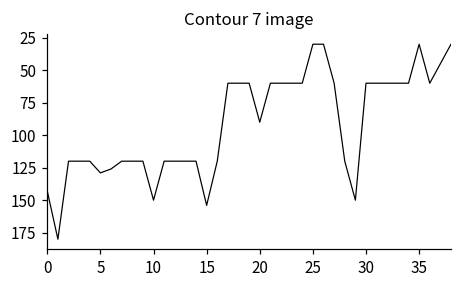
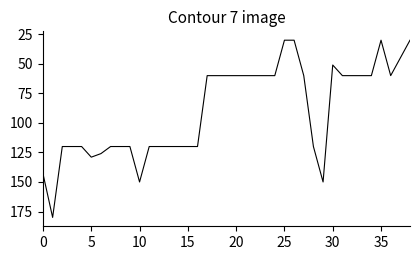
  {
    "0": 143,
    "5": 129,
    "10": 150,
-   "15": 154,
-   "20": 90,
+   "15": 120,
+   "20": 60,
    "25": 30,
-   "30": 60,
+   "30": 51,
    "35": 30
  }
